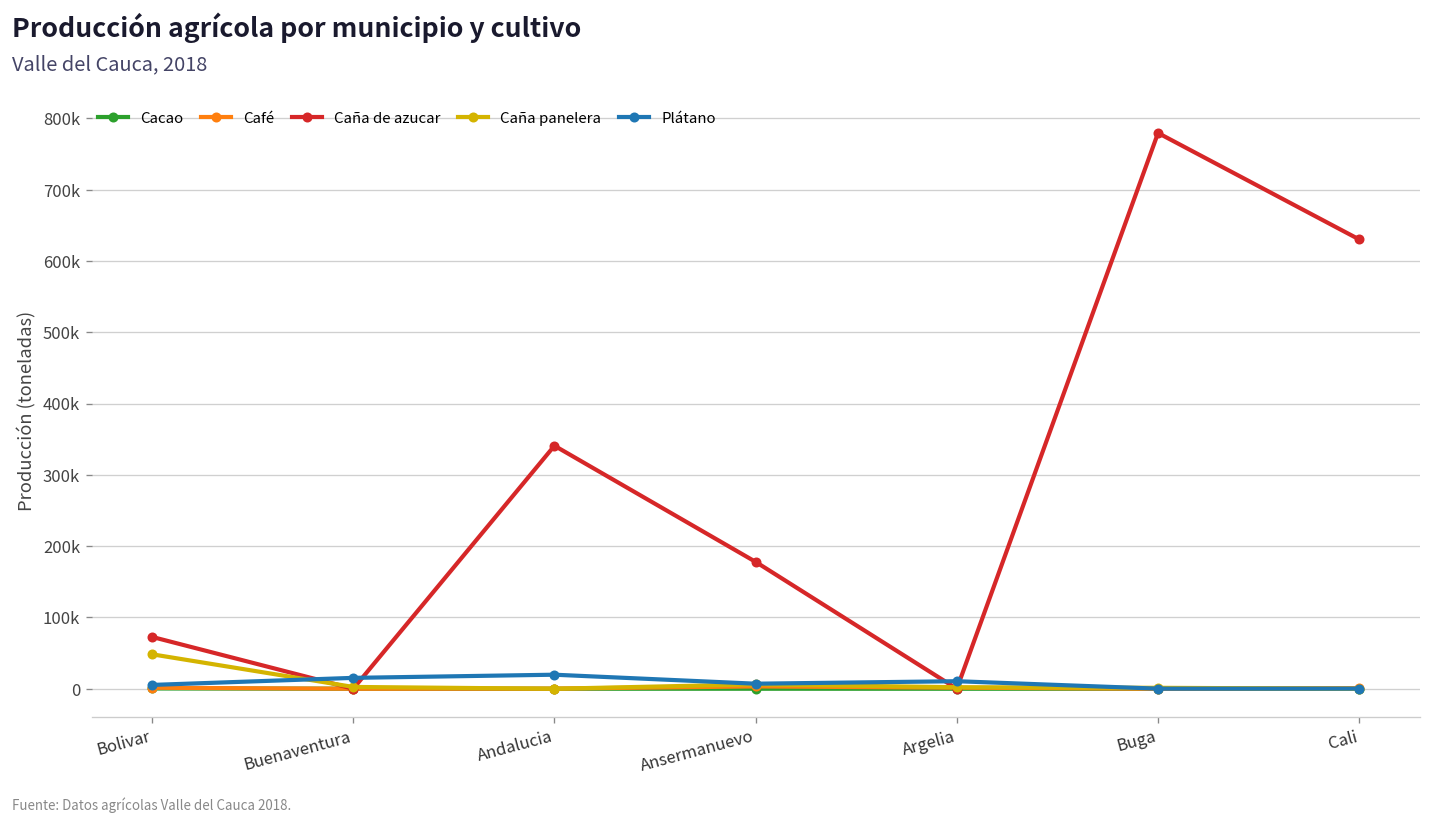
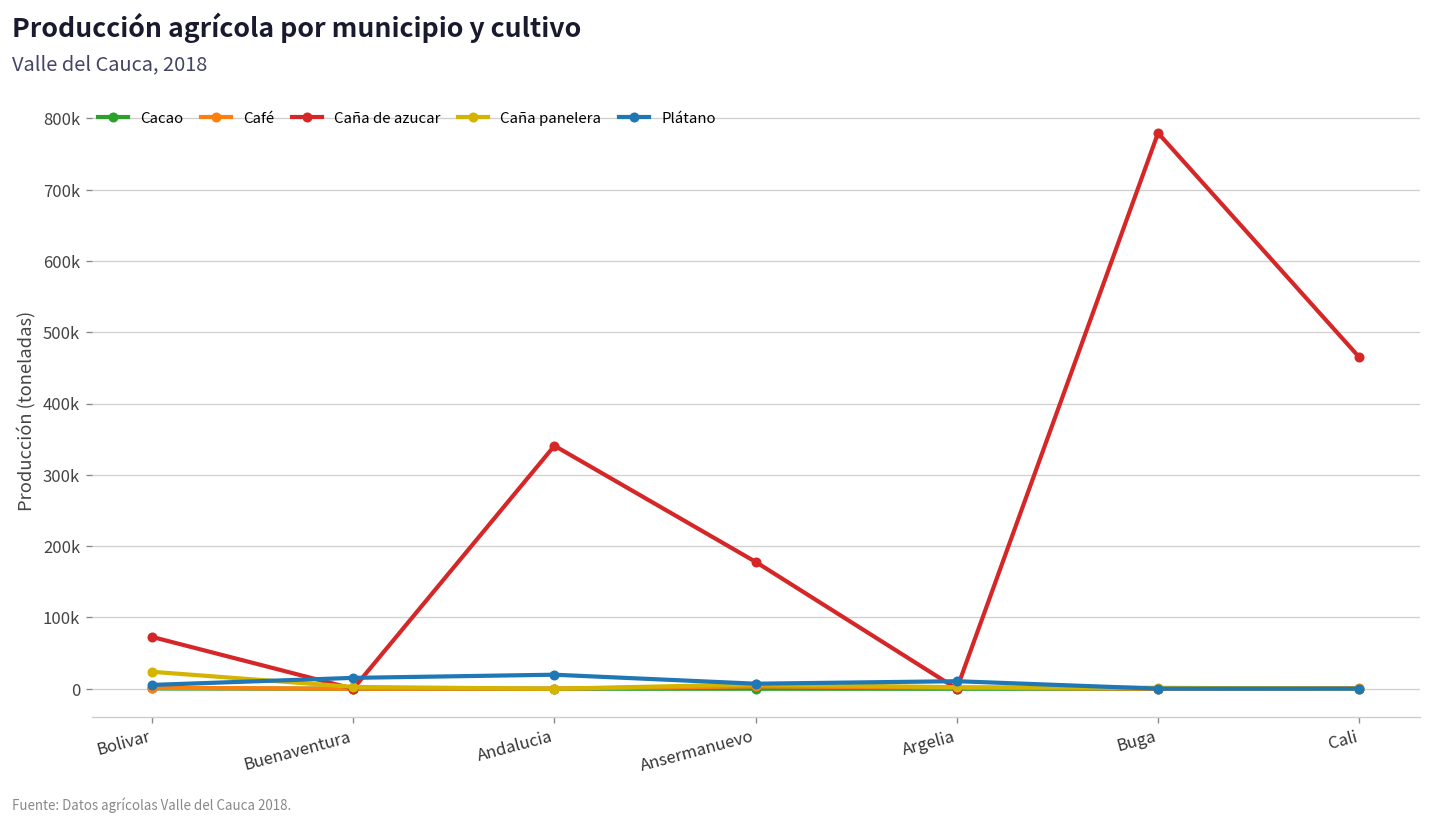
  {
    "Caña de azucar": {
      "Bolivar": 70000,
      "Andalucia": 340000,
      "Ansermanuevo": 180000,
      "Buga": 780000,
-     "Cali": 630000
+     "Cali": 470000
    },
    "Caña panelera": {
-     "Bolivar": 50000
+     "Bolivar": 20000
    },
    "Plátano": {
      "Buenaventura": 20000,
      "Andalucia": 20000,
      "Argelia": 10000
    }
  }
